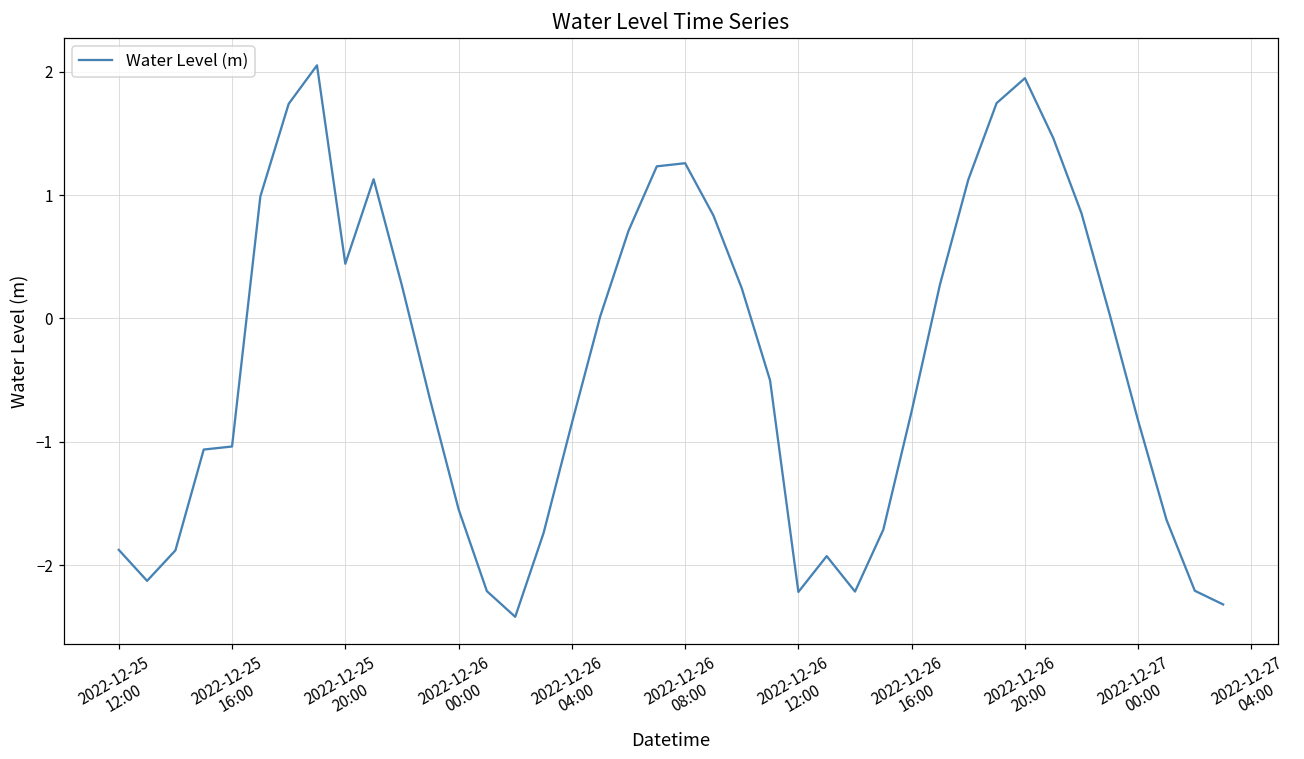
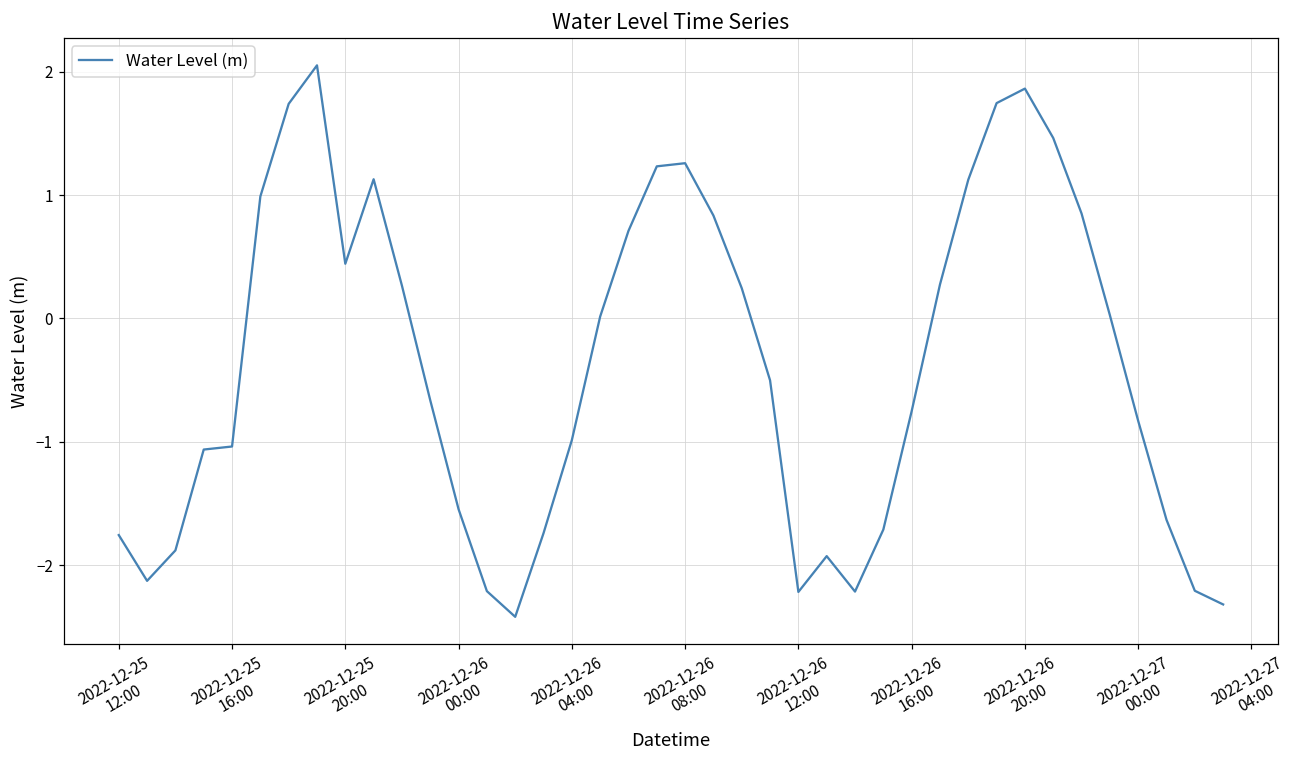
  {
-   "2022-12-25 12:00": -1.88,
+   "2022-12-25 12:00": -1.76,
    "2022-12-25 16:00": -1.04,
    "2022-12-25 20:00": 0.44,
    "2022-12-26 00:00": -1.55,
-   "2022-12-26 04:00": -0.85,
+   "2022-12-26 04:00": -0.99,
    "2022-12-26 08:00": 1.26,
    "2022-12-26 12:00": -2.22,
    "2022-12-26 16:00": -0.75,
-   "2022-12-26 20:00": 1.95,
+   "2022-12-26 20:00": 1.86,
    "2022-12-27 00:00": -0.83
  }
